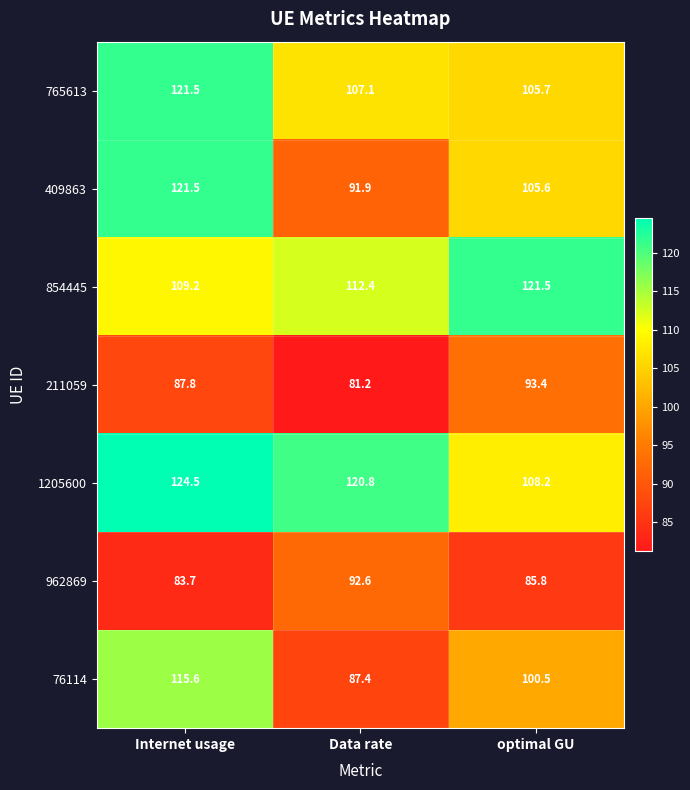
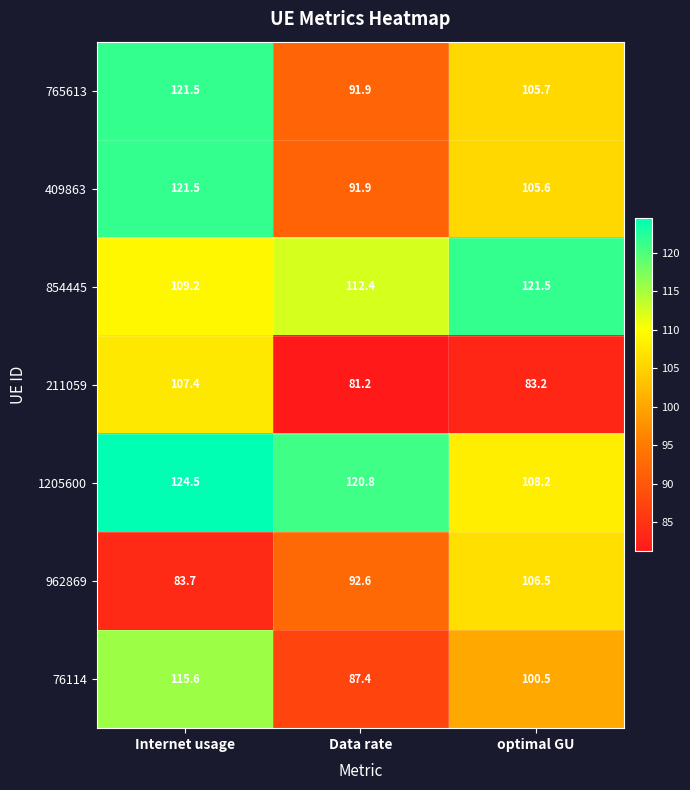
  {
    "765613": {
      "Internet usage": 121.5,
-     "Data rate": 107.1,
+     "Data rate": 91.9,
      "optimal GU": 105.7
    },
    "409863": {
      "Internet usage": 121.5,
      "Data rate": 91.9,
      "optimal GU": 105.6
    },
    "854445": {
      "Internet usage": 109.2,
      "Data rate": 112.4,
      "optimal GU": 121.5
    },
    "211059": {
-     "Internet usage": 87.8,
+     "Internet usage": 107.4,
      "Data rate": 81.2,
-     "optimal GU": 93.4
+     "optimal GU": 83.2
    },
    "1205600": {
      "Internet usage": 124.5,
      "Data rate": 120.8,
      "optimal GU": 108.2
    },
    "962869": {
      "Internet usage": 83.7,
      "Data rate": 92.6,
-     "optimal GU": 85.8
+     "optimal GU": 106.5
    },
    "76114": {
      "Internet usage": 115.6,
      "Data rate": 87.4,
      "optimal GU": 100.5
    }
  }
